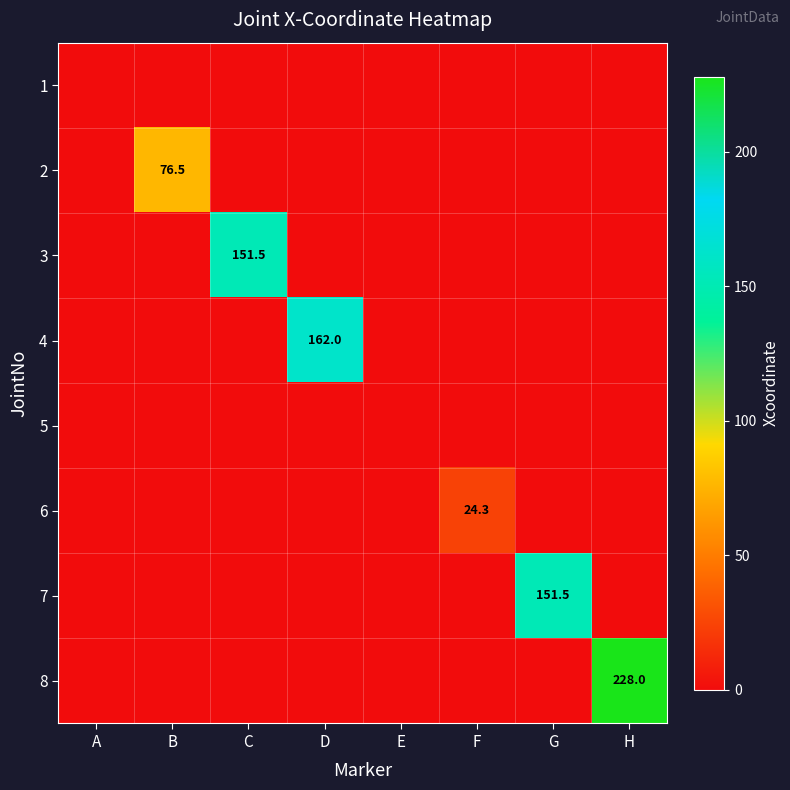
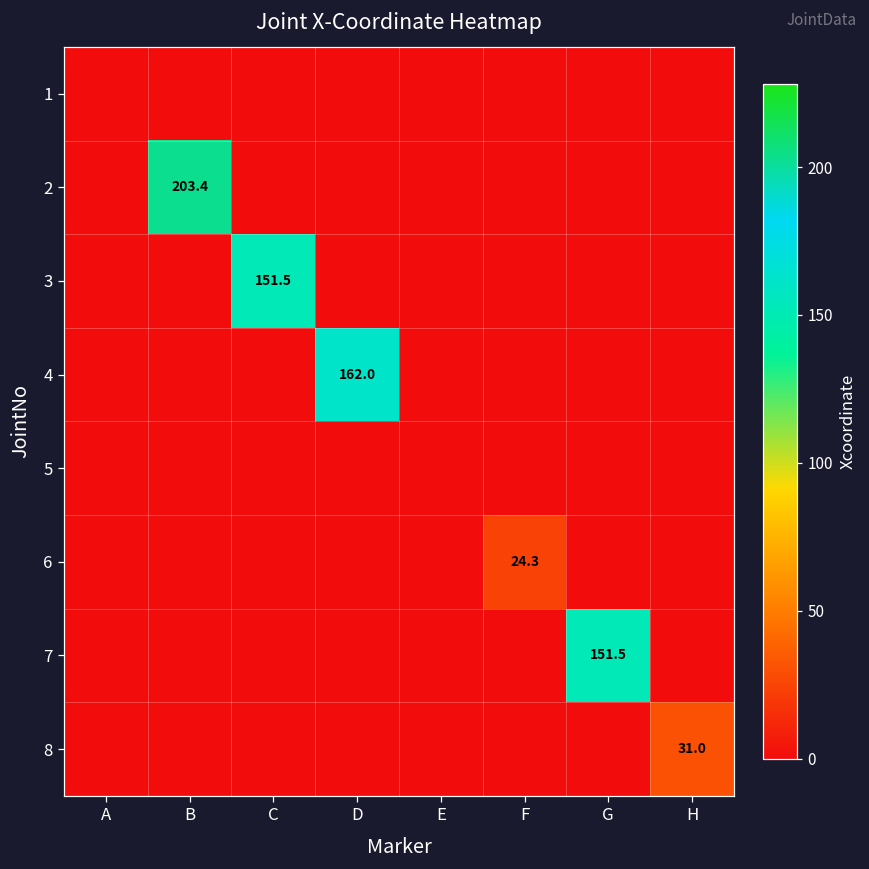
  {
    "2": {
-     "B": 76.5
+     "B": 203.4
    },
    "3": {
      "C": 151.5
    },
    "4": {
      "D": 162.0
    },
    "6": {
      "F": 24.3
    },
    "7": {
      "G": 151.5
    },
    "8": {
-     "H": 228.0
+     "H": 31.0
    }
  }
